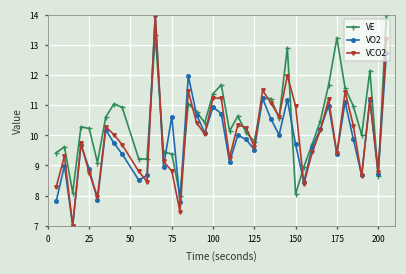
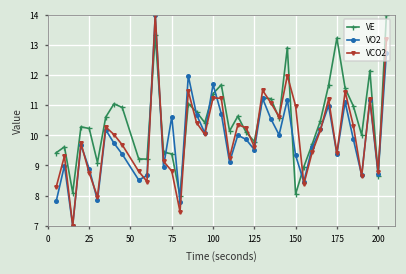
  {
    "VE": {
      "25": 10.2,
      "75": 9.4,
      "100": 11.4,
      "125": 9.8,
      "150": 8.0,
      "175": 13.2
    },
    "VO2": {
      "25": 8.9,
      "75": 10.6,
-     "100": 10.9,
-     "150": 9.7
+     "100": 11.7,
+     "150": 9.3
    },
    "VCO2": {
      "25": 8.7,
      "75": 8.8,
      "100": 11.2,
      "150": 11.0
    }
  }
